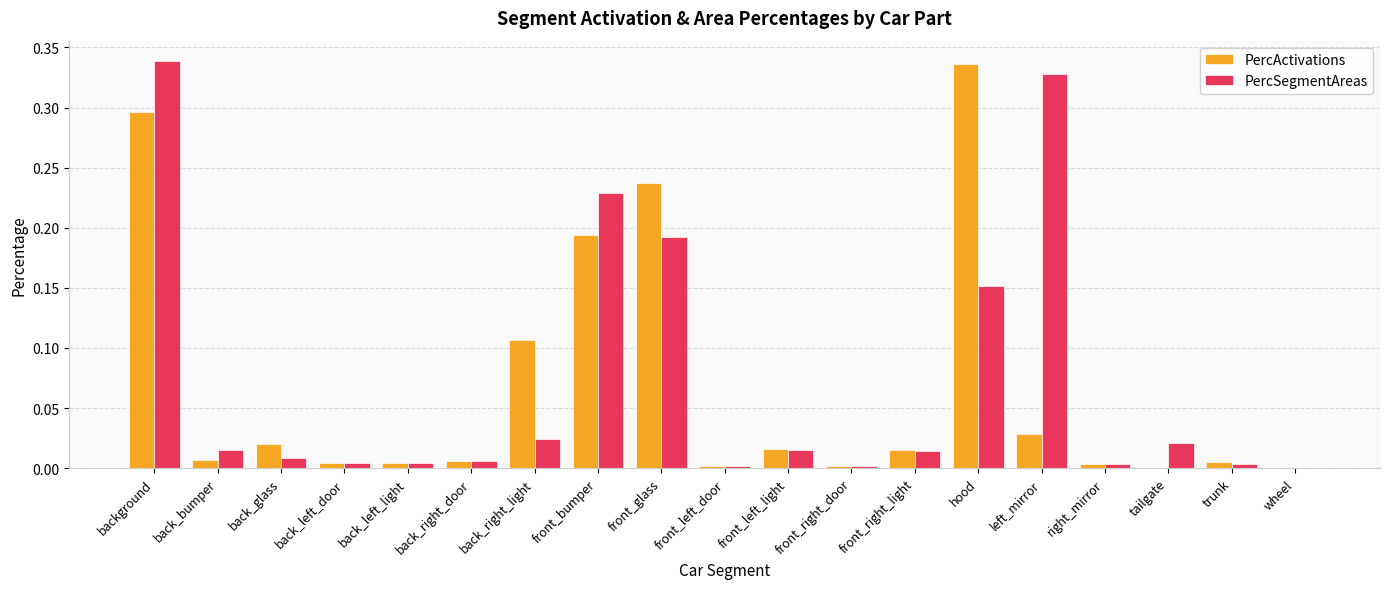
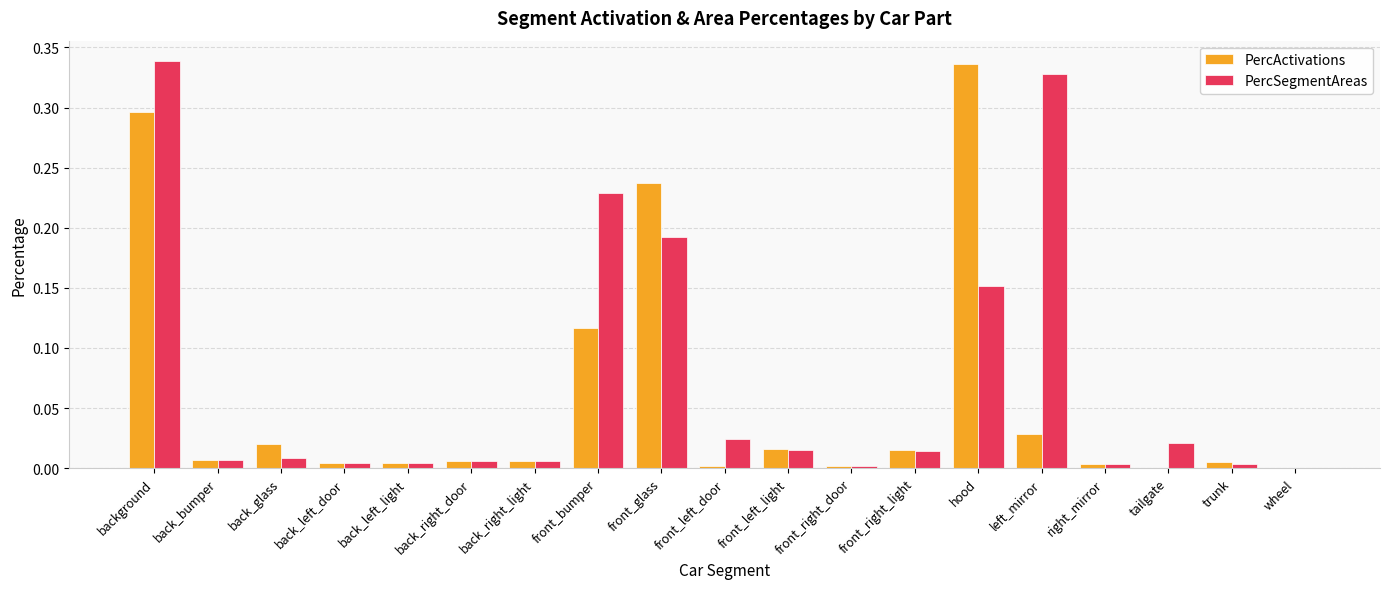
  {
    "PercActivations": {
      "background": 0.296,
      "back_bumper": 0.007,
      "back_glass": 0.020,
      "back_left_door": 0.004,
      "back_left_light": 0.005,
      "back_right_door": 0.006,
-     "back_right_light": 0.107,
-     "front_bumper": 0.194,
+     "back_right_light": 0.006,
+     "front_bumper": 0.116,
      "front_glass": 0.238,
      "front_left_light": 0.016,
      "front_right_door": 0.002,
      "front_right_light": 0.015,
      "hood": 0.336,
      "left_mirror": 0.029,
      "right_mirror": 0.003,
      "trunk": 0.005
    },
    "PercSegmentAreas": {
      "background": 0.339,
-     "back_bumper": 0.015,
+     "back_bumper": 0.007,
      "back_glass": 0.008,
      "back_left_door": 0.004,
      "back_left_light": 0.004,
      "back_right_door": 0.006,
-     "back_right_light": 0.025,
+     "back_right_light": 0.006,
      "front_bumper": 0.229,
      "front_glass": 0.192,
-     "front_left_door": 0.002,
+     "front_left_door": 0.024,
      "front_left_light": 0.015,
      "front_right_light": 0.014,
      "hood": 0.151,
      "left_mirror": 0.328,
      "right_mirror": 0.003,
      "tailgate": 0.021,
      "trunk": 0.004
    }
  }
